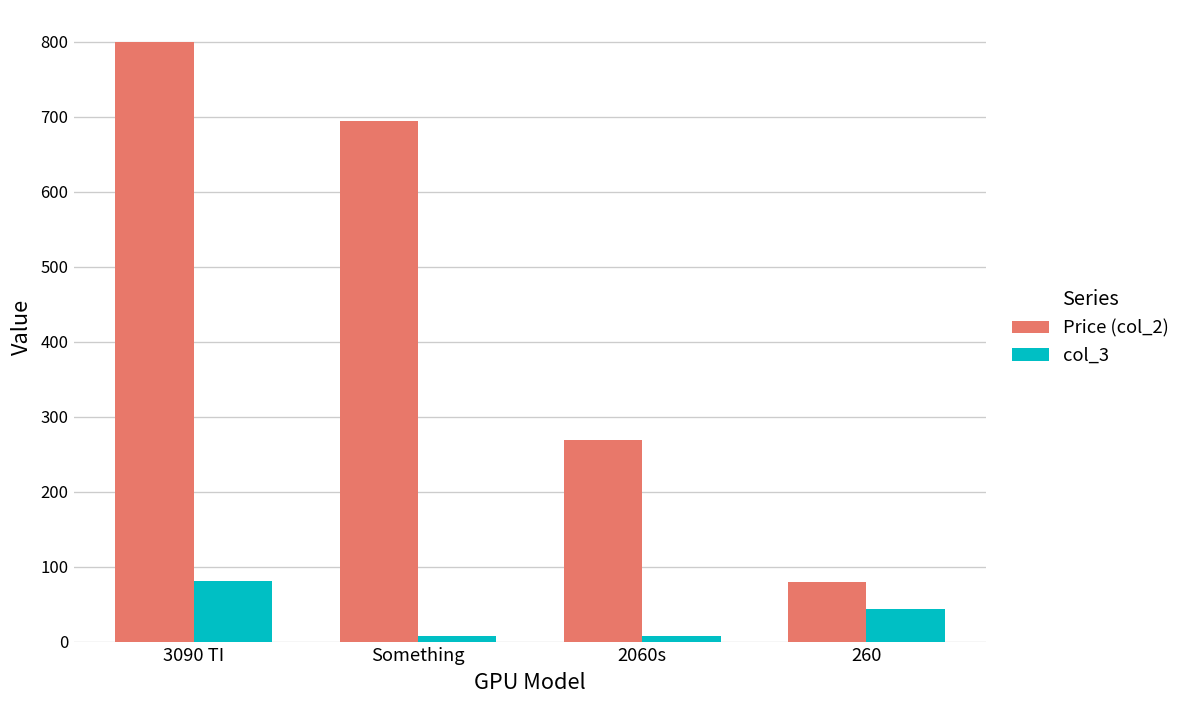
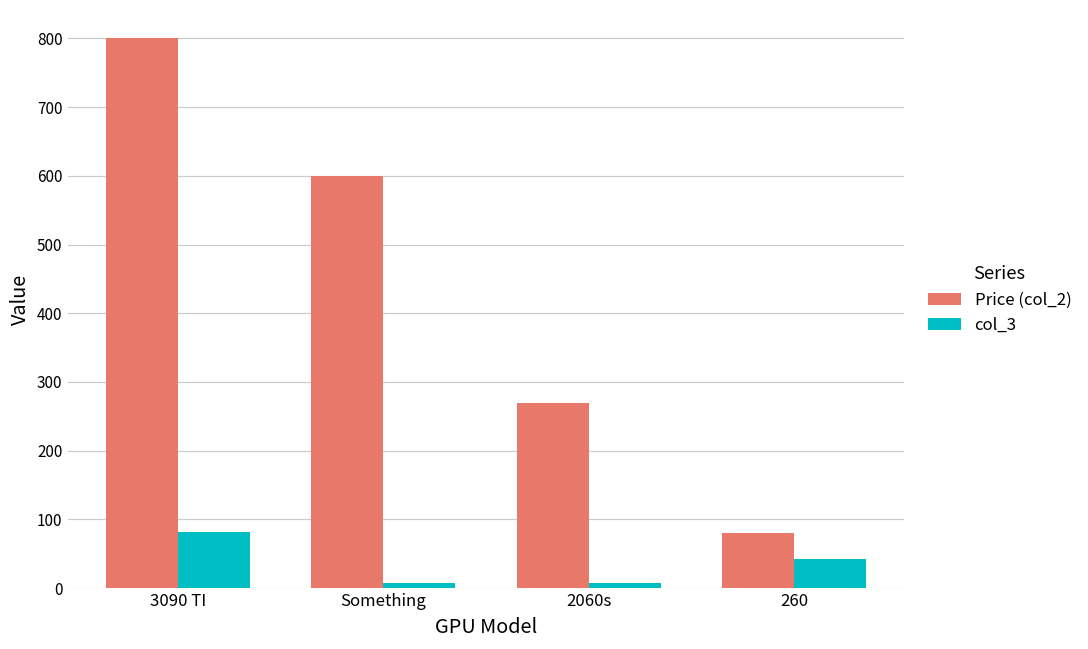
  {
    "Price (col_2)": {
      "3090 TI": 800,
-     "Something": 700,
+     "Something": 600,
      "2060s": 270,
      "260": 80
    },
    "col_3": {
      "3090 TI": 80,
      "Something": 10,
      "2060s": 10,
      "260": 40
    }
  }
